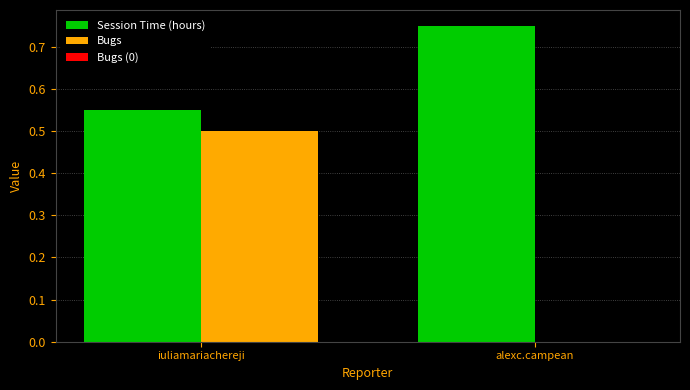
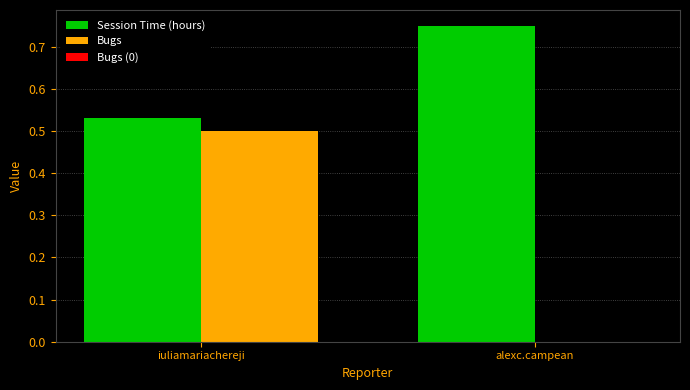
  {
    "Session Time (hours)": {
-     "iuliamariachereji": 0.55,
+     "iuliamariachereji": 0.53,
      "alexc.campean": 0.75
    },
    "Bugs": {
      "iuliamariachereji": 0.50,
      "alexc.campean": 0.00
    }
  }
